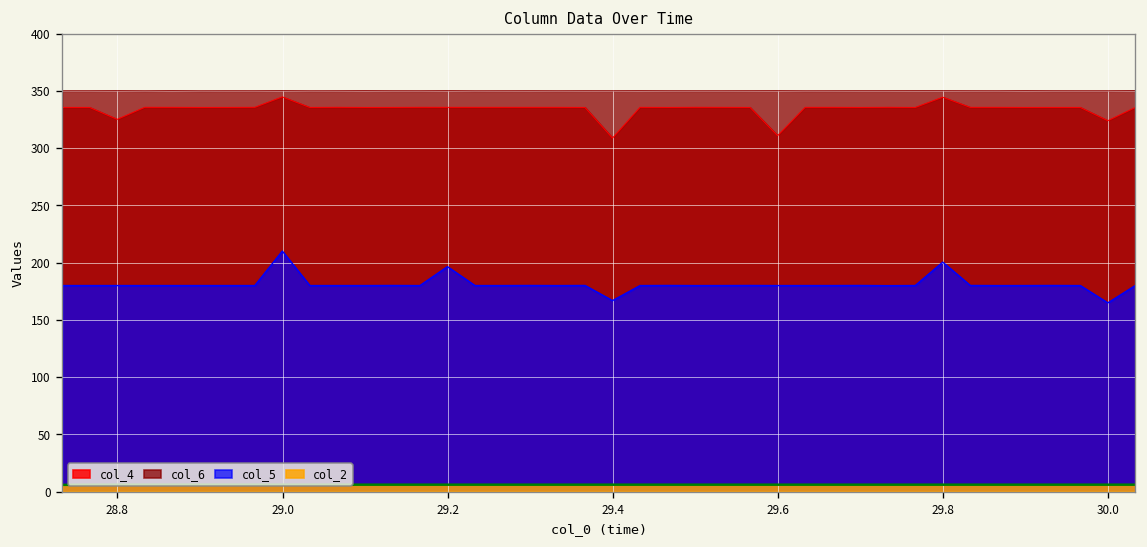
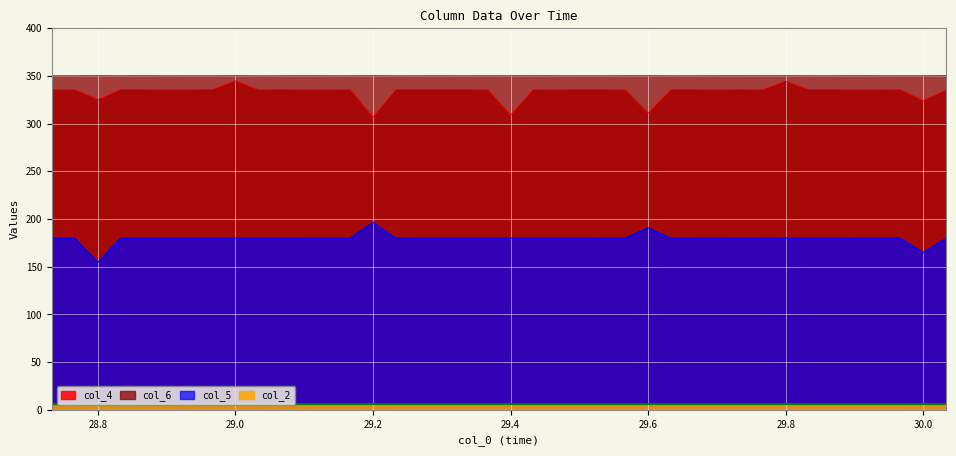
  {
    "col_4": {
      "28.8": 330,
      "29.0": 340,
-     "29.2": 340,
+     "29.2": 310,
      "29.4": 310,
      "29.6": 310,
      "29.8": 340,
      "30.0": 320
    },
    "col_6": {
      "28.8": 350,
      "29.0": 350,
      "29.2": 350,
      "29.4": 350,
      "29.6": 350,
      "29.8": 350,
      "30.0": 350
    },
    "col_5": {
-     "28.8": 180,
-     "29.0": 210,
+     "28.8": 150,
+     "29.0": 180,
      "29.2": 200,
-     "29.4": 170,
-     "29.6": 180,
-     "29.8": 200,
+     "29.4": 180,
+     "29.6": 190,
+     "29.8": 180,
      "30.0": 160
    },
    "col_2": {
      "29.2": 10,
      "29.4": 10,
      "29.6": 10,
      "29.8": 10,
      "30.0": 10
    }
  }
